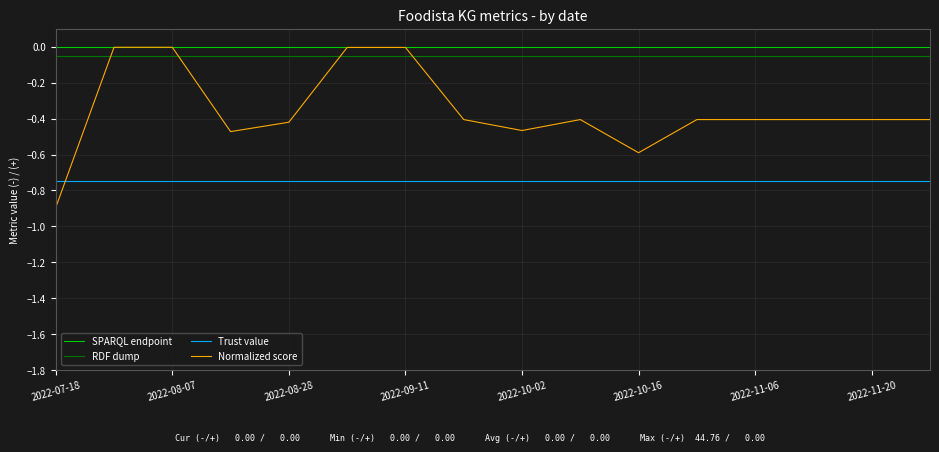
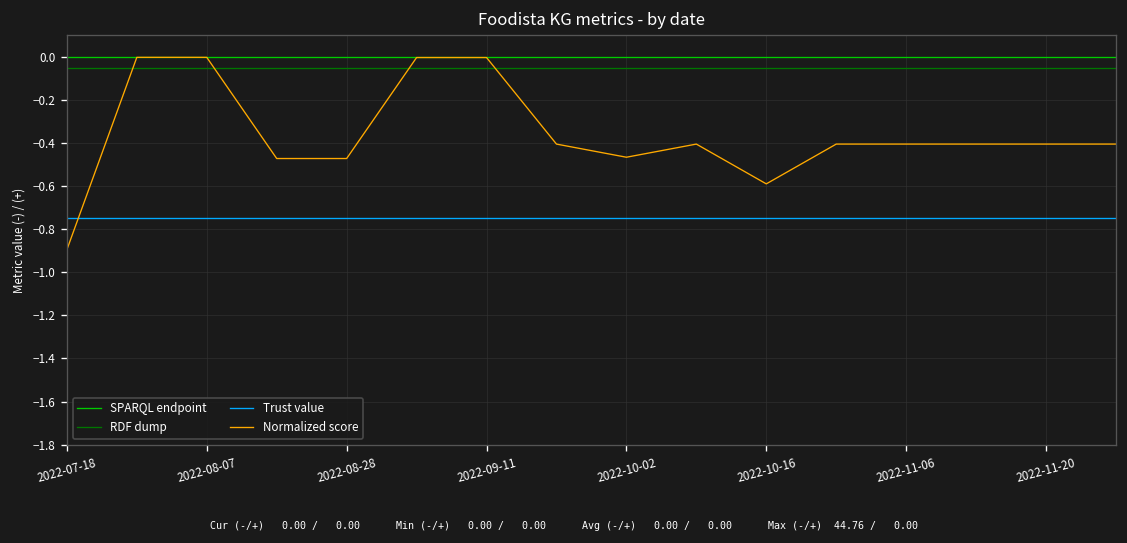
  {
    "SPARQL endpoint": {
      "2022-07-18": 0.00,
      "2022-08-28": 0.00,
      "2022-10-02": 0.00,
      "2022-10-16": 0.00,
      "2022-11-06": 0.00,
      "2022-11-20": 0.00
    },
    "RDF dump": {
      "2022-07-18": -0.05,
      "2022-08-07": -0.05,
      "2022-08-28": -0.05,
      "2022-09-11": -0.05,
      "2022-10-02": -0.05,
      "2022-10-16": -0.05,
      "2022-11-06": -0.05,
      "2022-11-20": -0.05
    },
    "Trust value": {
      "2022-07-18": -0.75,
      "2022-08-07": -0.75,
      "2022-08-28": -0.75,
      "2022-09-11": -0.75,
      "2022-10-02": -0.75,
      "2022-10-16": -0.75,
      "2022-11-06": -0.75,
      "2022-11-20": -0.75
    },
    "Normalized score": {
      "2022-07-18": -0.90,
-     "2022-08-28": -0.42,
+     "2022-08-28": -0.47,
      "2022-10-02": -0.47,
      "2022-10-16": -0.59,
      "2022-11-06": -0.41,
      "2022-11-20": -0.41
    }
  }
